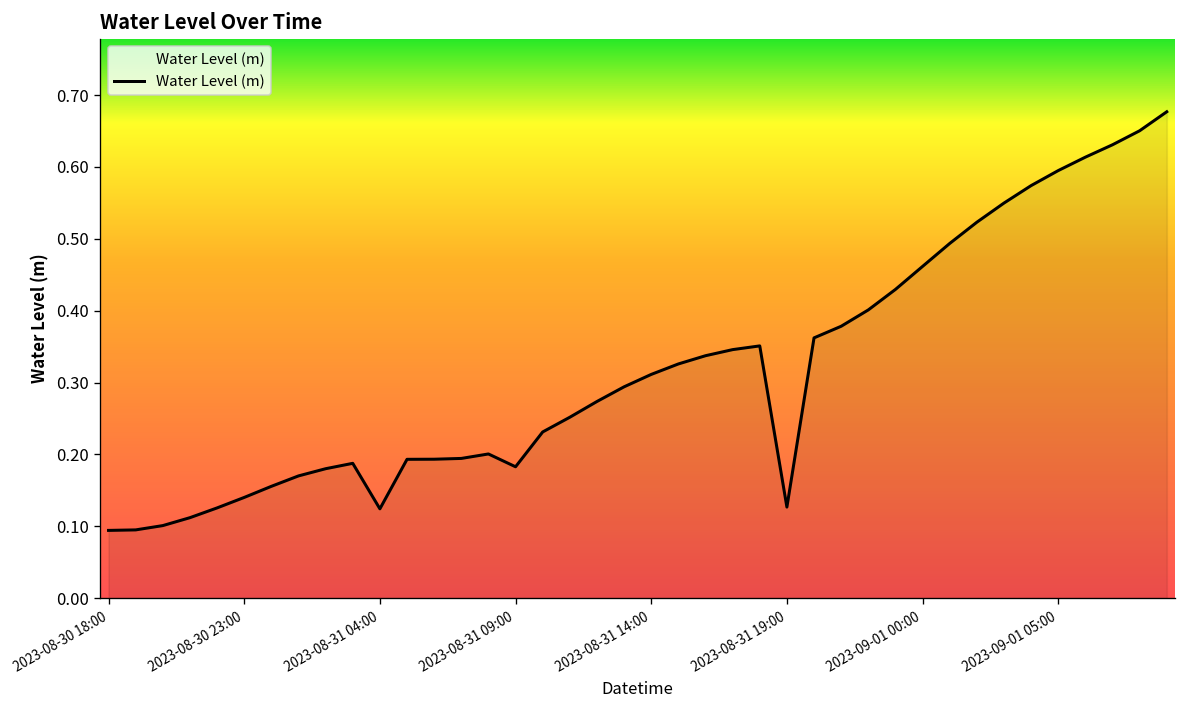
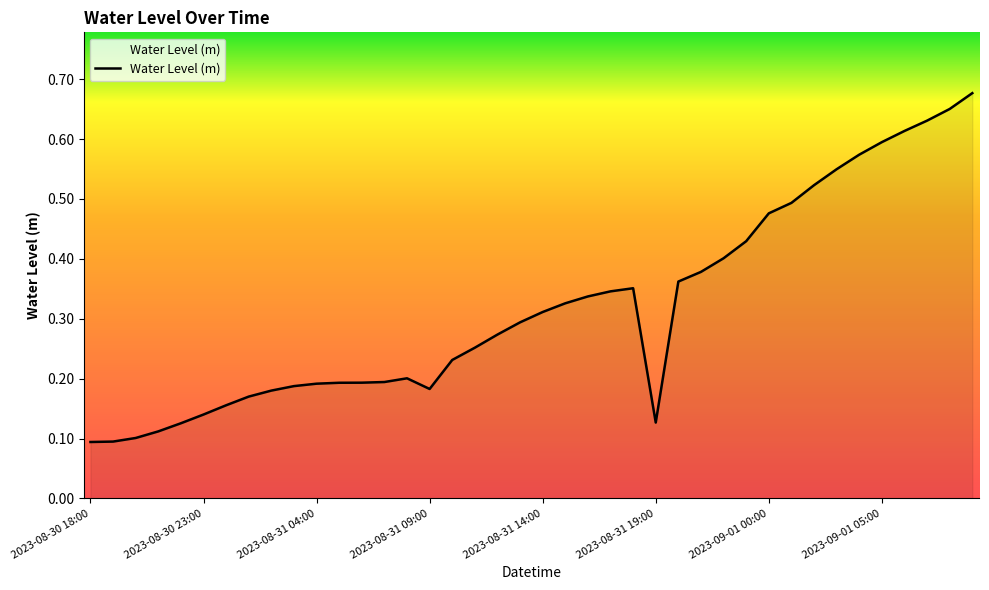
  {
    "2023-08-30 18:00": 0.09,
    "2023-08-30 23:00": 0.14,
-   "2023-08-31 04:00": 0.12,
+   "2023-08-31 04:00": 0.19,
    "2023-08-31 09:00": 0.18,
    "2023-08-31 14:00": 0.31,
    "2023-08-31 19:00": 0.13,
-   "2023-09-01 00:00": 0.46,
+   "2023-09-01 00:00": 0.48,
    "2023-09-01 05:00": 0.59
  }
